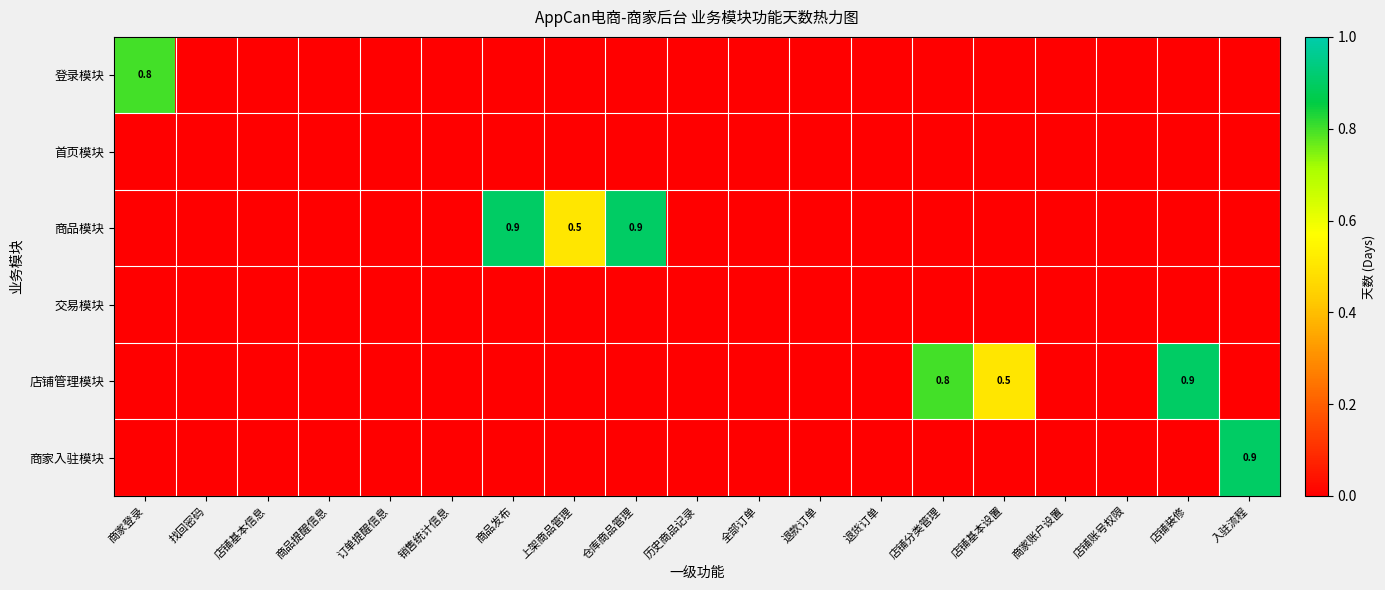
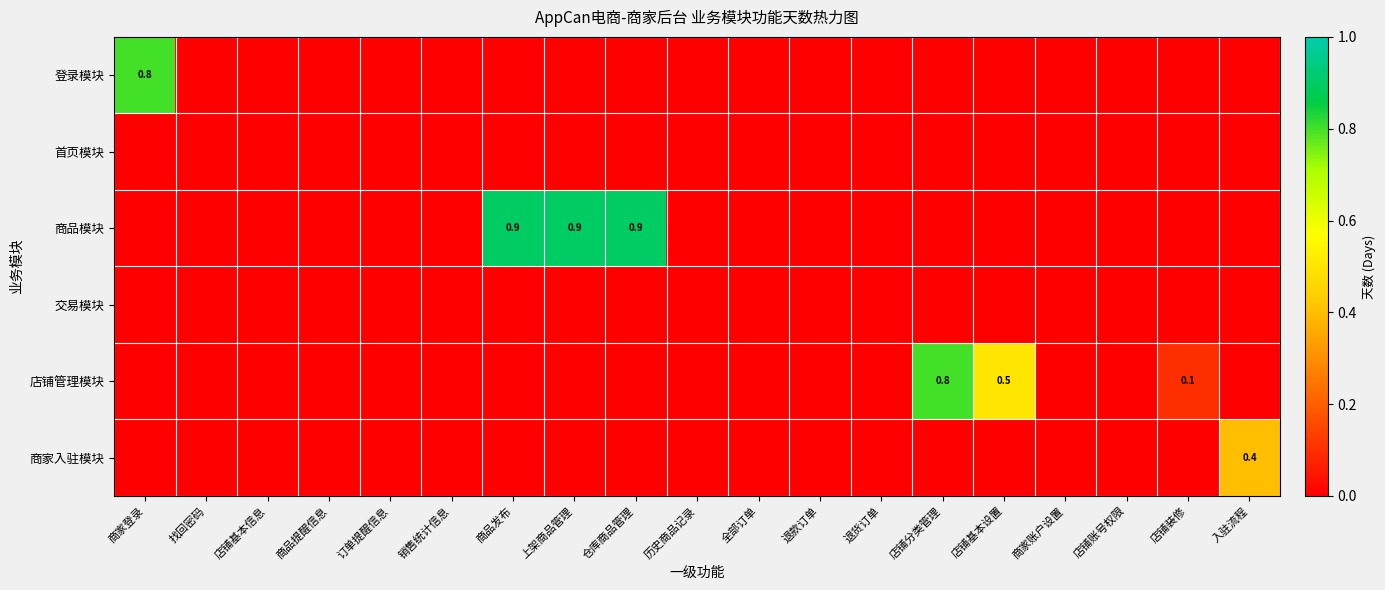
  {
    "登录模块": {
      "商家登录": 0.8
    },
    "商品模块": {
      "商品发布": 0.9,
-     "上架商品管理": 0.5,
+     "上架商品管理": 0.9,
      "仓库商品管理": 0.9
    },
    "店铺管理模块": {
      "店铺分类管理": 0.8,
      "店铺基本设置": 0.5,
-     "店铺装修": 0.9
+     "店铺装修": 0.1
    },
    "商家入驻模块": {
-     "入驻流程": 0.9
+     "入驻流程": 0.4
    }
  }
